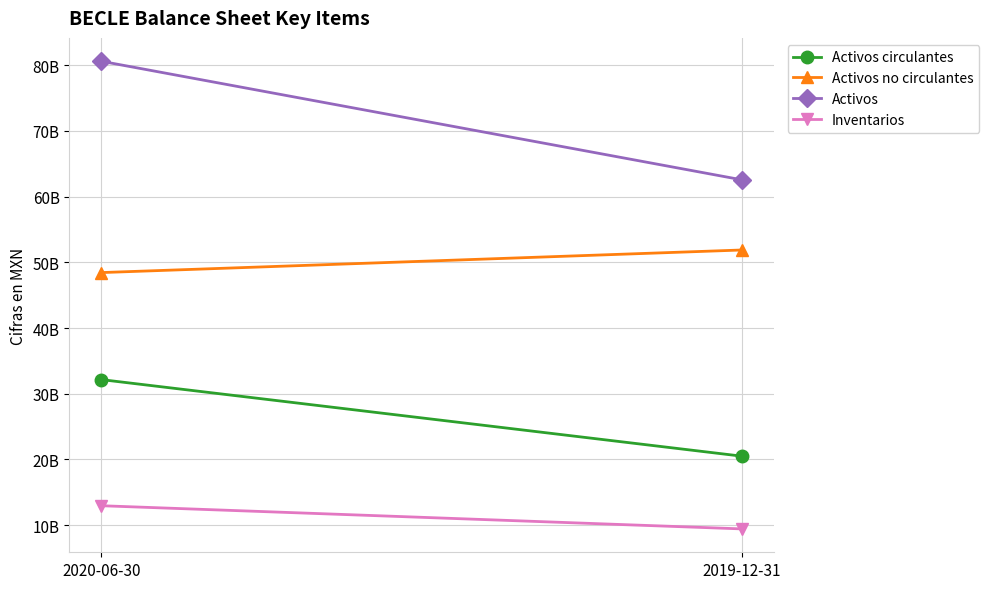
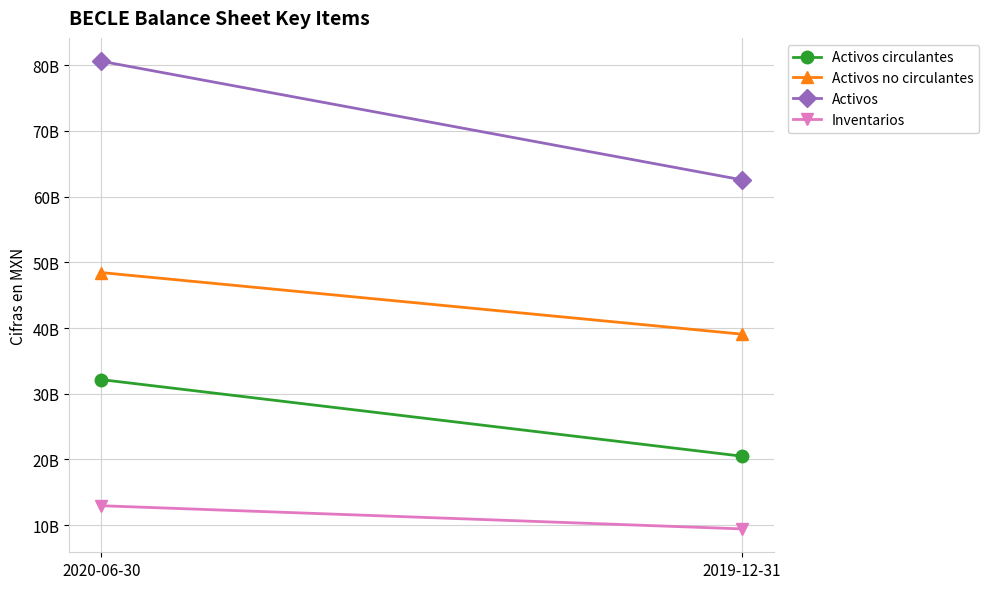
  {
    "Activos circulantes": {
      "2020-06-30": 32000000000,
      "2019-12-31": 21000000000
    },
    "Activos no circulantes": {
      "2020-06-30": 48000000000,
-     "2019-12-31": 52000000000
+     "2019-12-31": 39000000000
    },
    "Activos": {
      "2020-06-30": 81000000000,
      "2019-12-31": 63000000000
    },
    "Inventarios": {
      "2020-06-30": 13000000000,
      "2019-12-31": 9000000000
    }
  }
